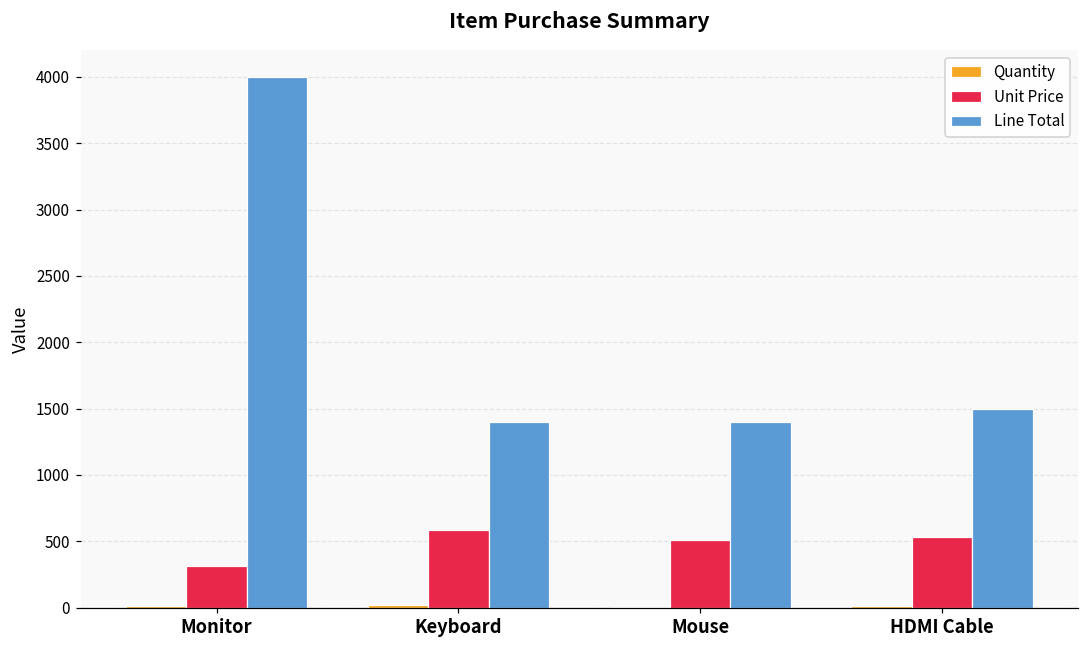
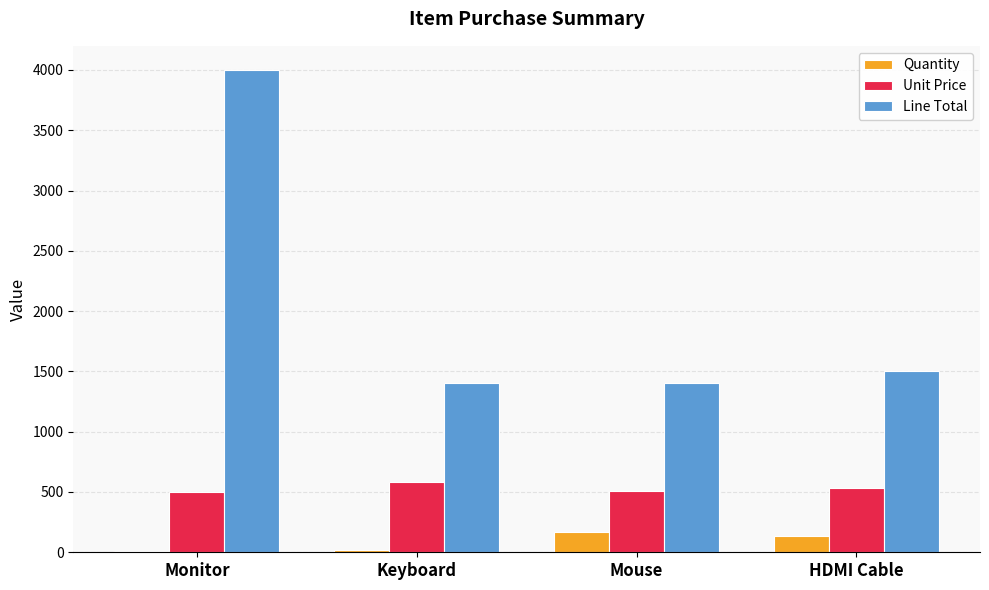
  {
    "Quantity": {
-     "Mouse": 10,
-     "HDMI Cable": 10
+     "Mouse": 170,
+     "HDMI Cable": 130
    },
    "Unit Price": {
-     "Monitor": 310,
+     "Monitor": 500,
      "Keyboard": 590,
      "Mouse": 510,
      "HDMI Cable": 530
    },
    "Line Total": {
      "Monitor": 4000,
      "Keyboard": 1400,
      "Mouse": 1400,
      "HDMI Cable": 1500
    }
  }
